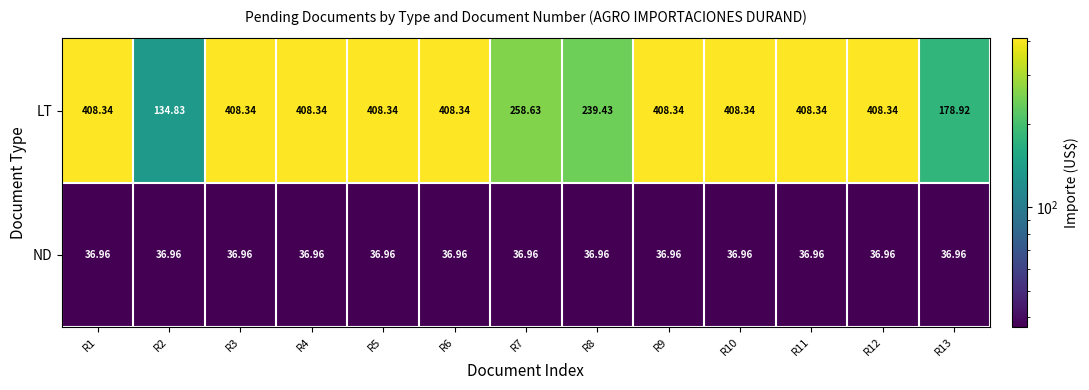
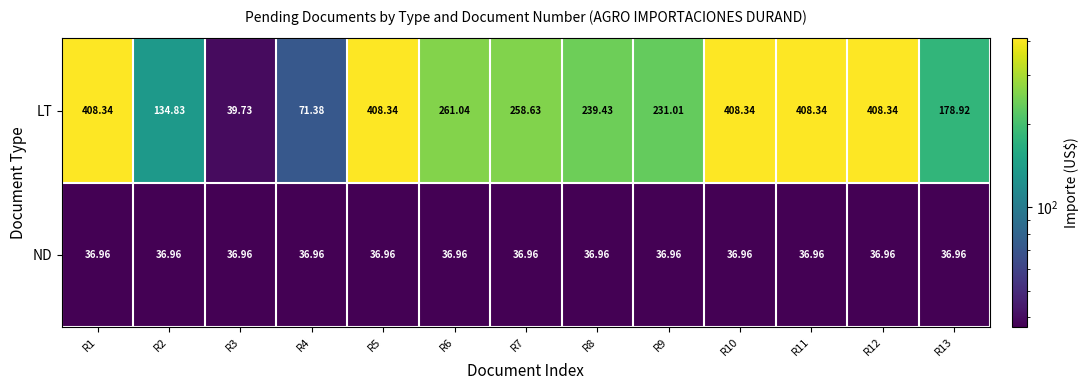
  {
    "LT": {
      "R1": 408.34,
      "R2": 134.83,
-     "R3": 408.34,
-     "R4": 408.34,
+     "R3": 39.73,
+     "R4": 71.38,
      "R5": 408.34,
-     "R6": 408.34,
+     "R6": 261.04,
      "R7": 258.63,
      "R8": 239.43,
-     "R9": 408.34,
+     "R9": 231.01,
      "R10": 408.34,
      "R11": 408.34,
      "R12": 408.34,
      "R13": 178.92
    },
    "ND": {
      "R1": 36.96,
      "R2": 36.96,
      "R3": 36.96,
      "R4": 36.96,
      "R5": 36.96,
      "R6": 36.96,
      "R7": 36.96,
      "R8": 36.96,
      "R9": 36.96,
      "R10": 36.96,
      "R11": 36.96,
      "R12": 36.96,
      "R13": 36.96
    }
  }
